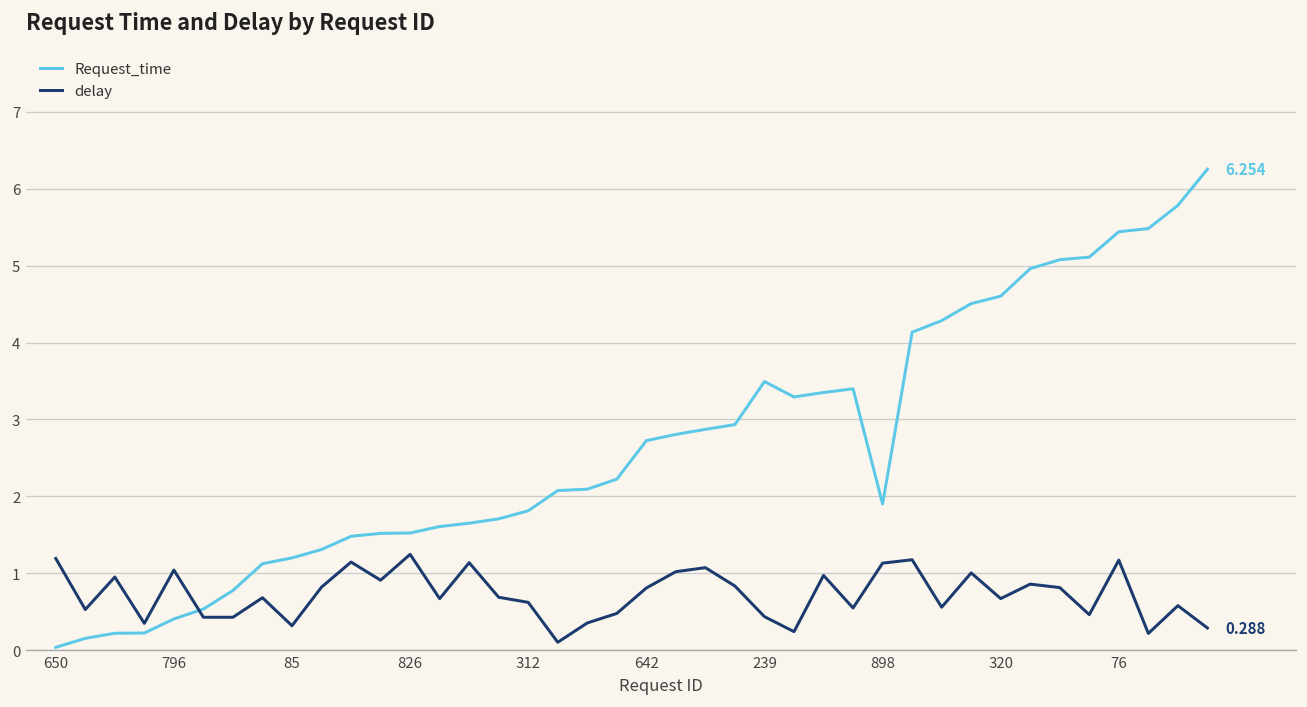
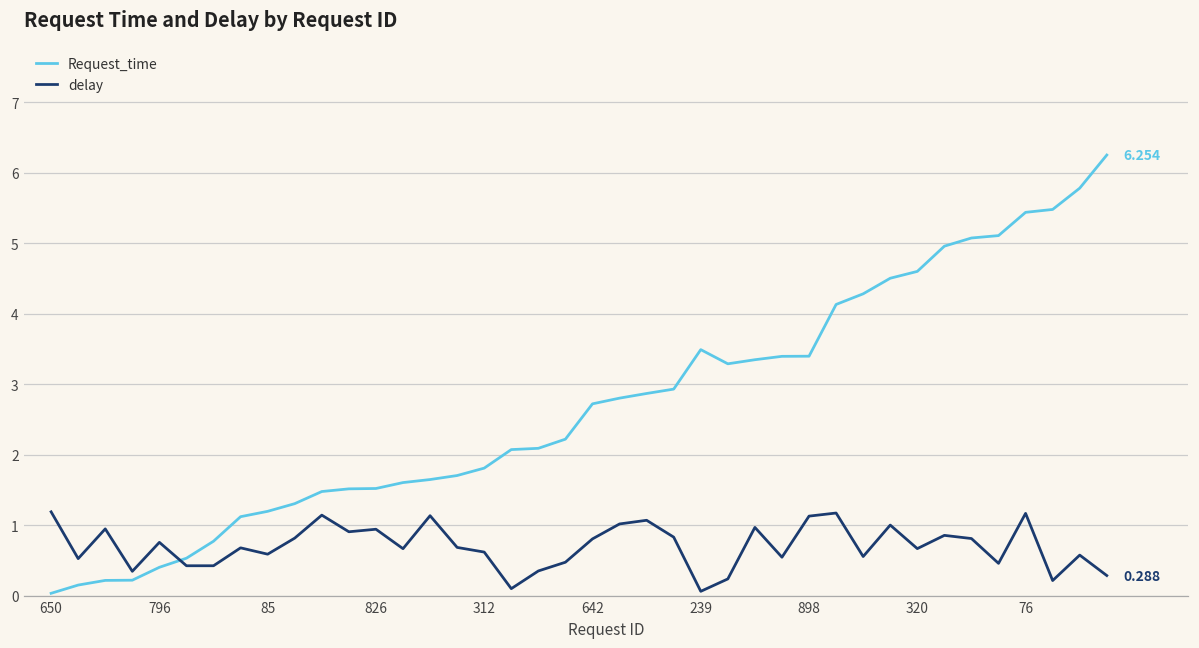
  {
    "Request_time": {
      "650": 0.0,
      "796": 0.4,
      "85": 1.2,
      "826": 1.5,
      "312": 1.8,
      "642": 2.7,
      "239": 3.5,
-     "898": 1.9,
+     "898": 3.4,
      "320": 4.6,
      "76": 5.4
    },
    "delay": {
      "650": 1.2,
-     "796": 1.0,
-     "85": 0.3,
-     "826": 1.2,
+     "796": 0.8,
+     "85": 0.6,
+     "826": 0.9,
      "312": 0.6,
      "642": 0.8,
-     "239": 0.4,
+     "239": 0.1,
      "898": 1.1,
      "320": 0.7,
      "76": 1.2
    }
  }
